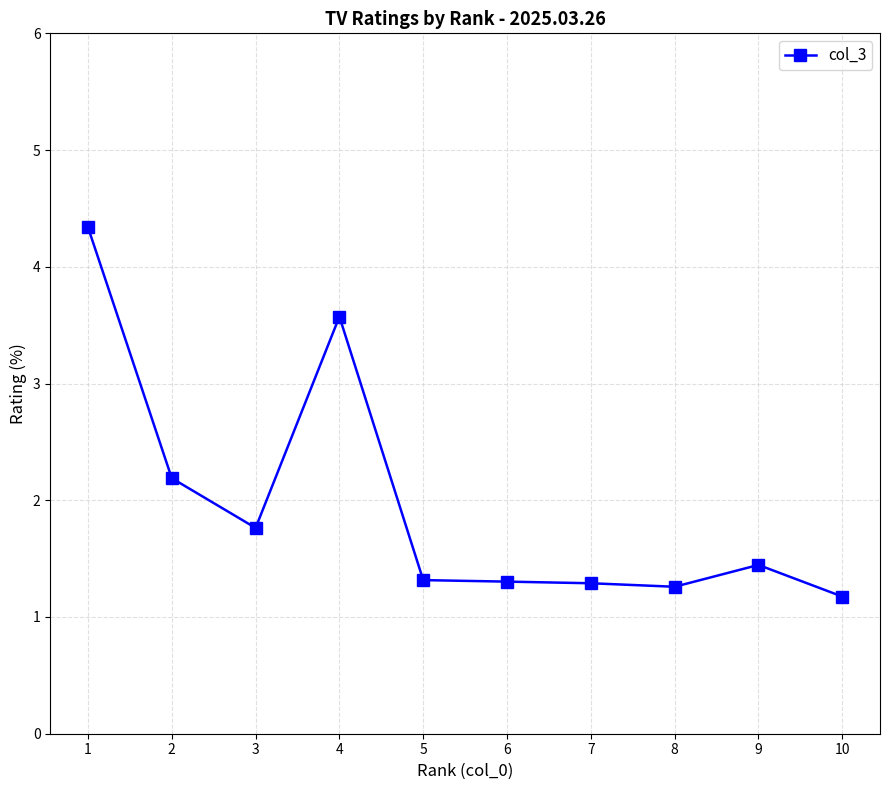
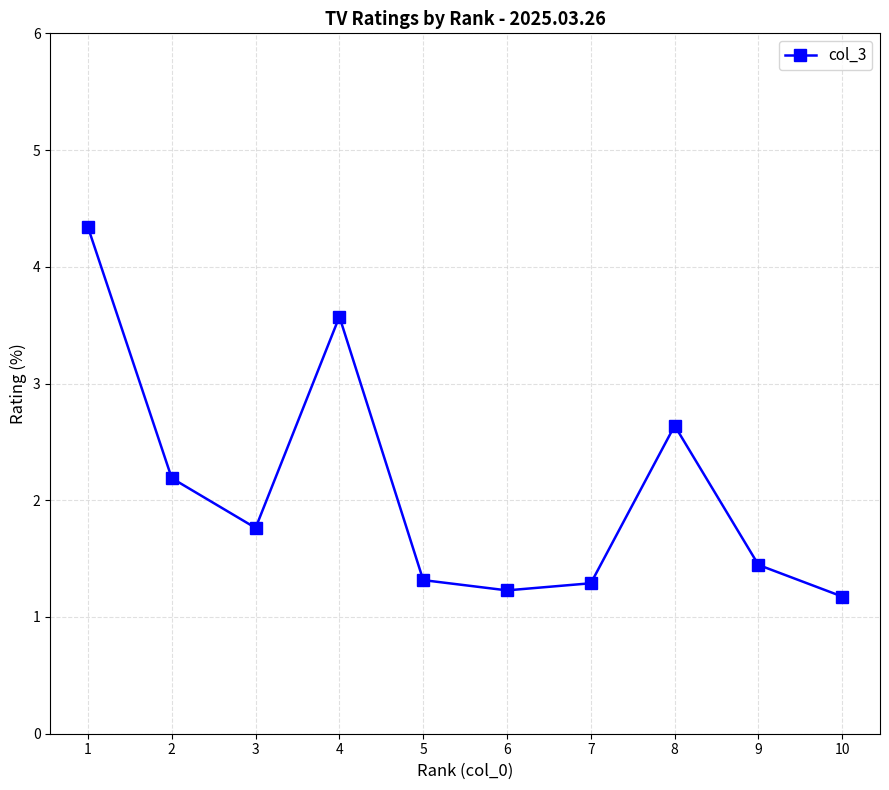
  {
    "1": 4.34,
    "2": 2.19,
    "3": 1.76,
    "4": 3.57,
    "5": 1.32,
-   "6": 1.30,
+   "6": 1.23,
    "7": 1.29,
-   "8": 1.26,
+   "8": 2.64,
    "9": 1.45,
    "10": 1.18
  }
